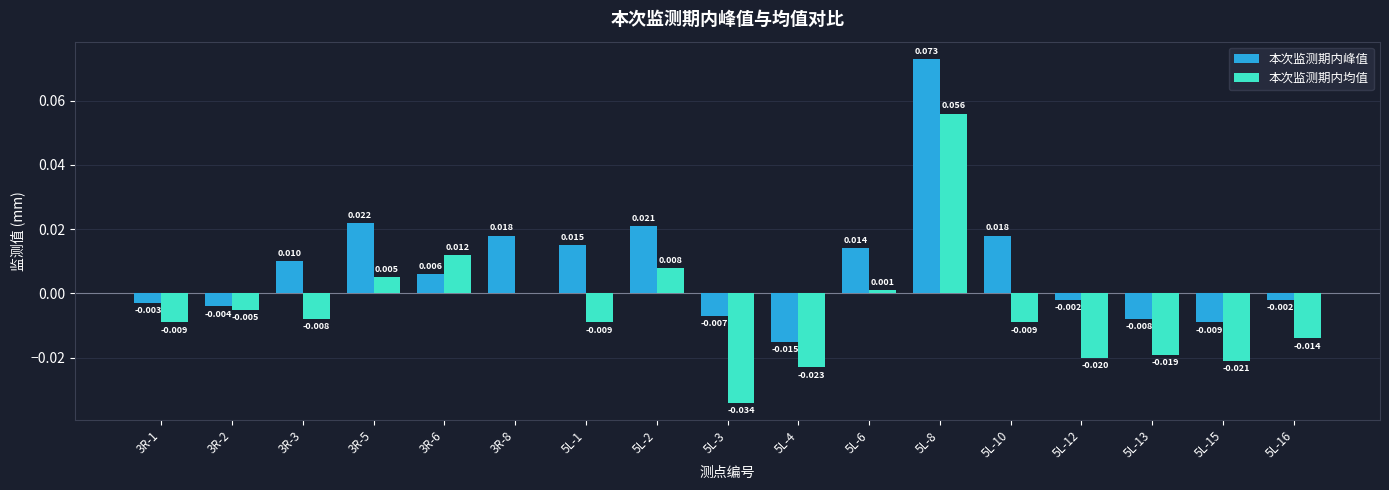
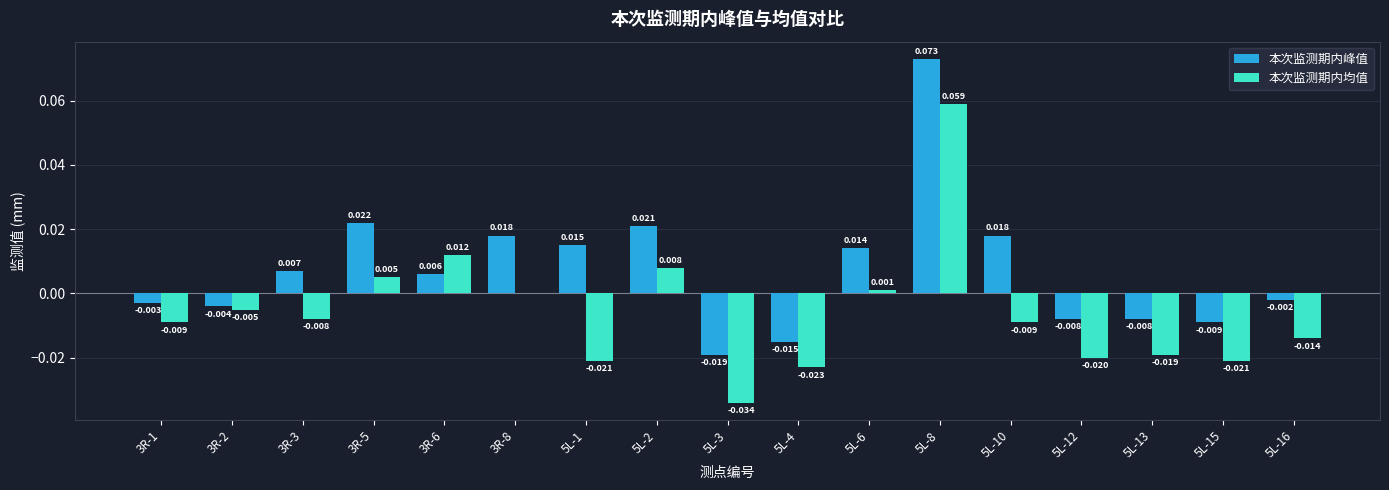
  {
    "本次监测期内峰值": {
      "3R-1": -0.003,
      "3R-2": -0.004,
-     "3R-3": 0.010,
+     "3R-3": 0.007,
      "3R-5": 0.022,
      "3R-6": 0.006,
      "3R-8": 0.018,
      "5L-1": 0.015,
      "5L-2": 0.021,
-     "5L-3": -0.007,
+     "5L-3": -0.019,
      "5L-4": -0.015,
      "5L-6": 0.014,
      "5L-8": 0.073,
      "5L-10": 0.018,
-     "5L-12": -0.002,
+     "5L-12": -0.008,
      "5L-13": -0.008,
      "5L-15": -0.009,
      "5L-16": -0.002
    },
    "本次监测期内均值": {
      "3R-1": -0.009,
      "3R-2": -0.005,
      "3R-3": -0.008,
      "3R-5": 0.005,
      "3R-6": 0.012,
-     "5L-1": -0.009,
+     "5L-1": -0.021,
      "5L-2": 0.008,
      "5L-3": -0.034,
      "5L-4": -0.023,
      "5L-6": 0.001,
-     "5L-8": 0.056,
+     "5L-8": 0.059,
      "5L-10": -0.009,
      "5L-12": -0.020,
      "5L-13": -0.019,
      "5L-15": -0.021,
      "5L-16": -0.014
    }
  }
